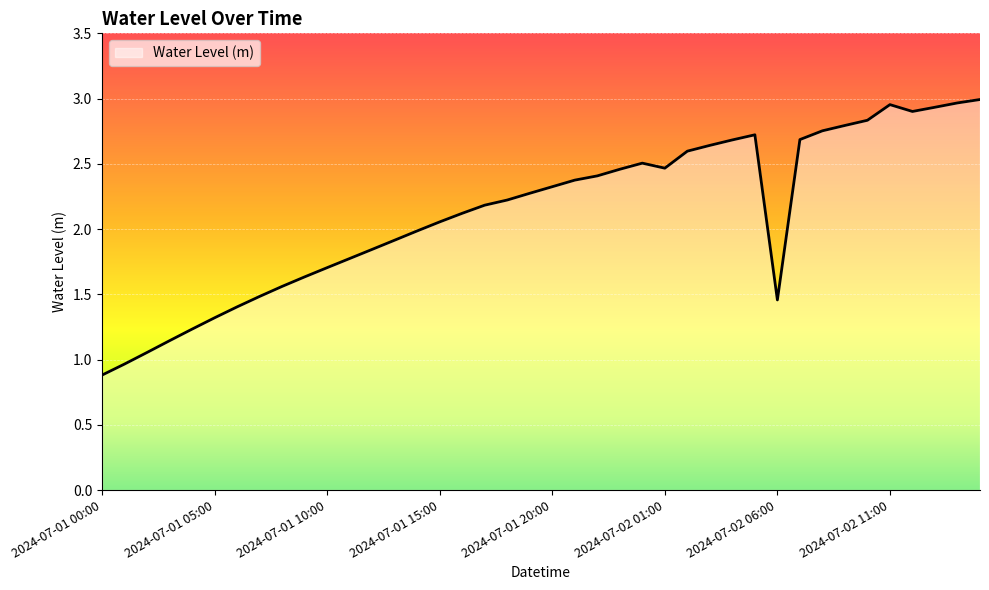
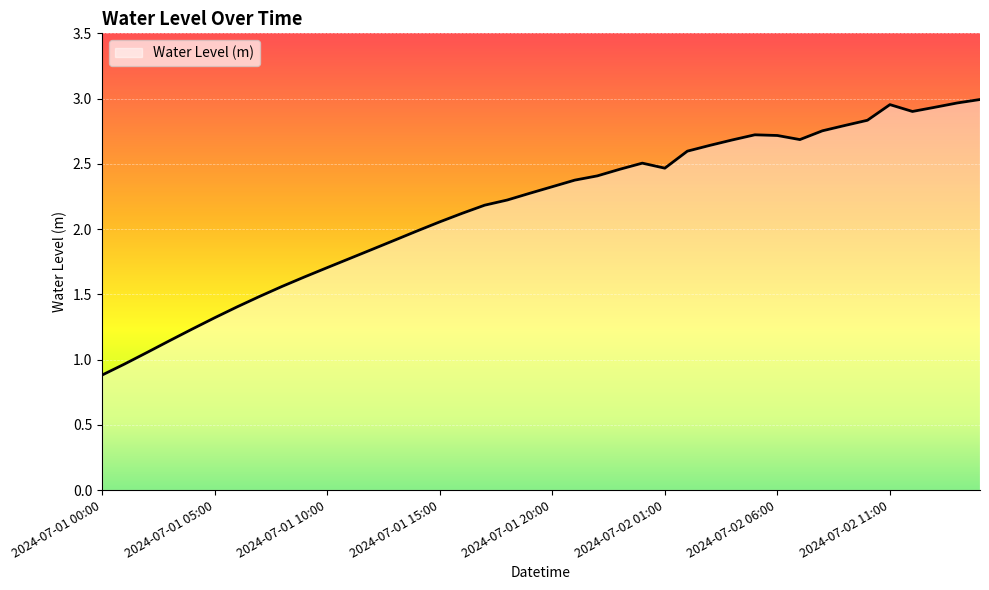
  {
    "2024-07-01 00:00": 0.88,
    "2024-07-01 05:00": 1.32,
    "2024-07-01 10:00": 1.70,
    "2024-07-01 15:00": 2.06,
    "2024-07-01 20:00": 2.32,
    "2024-07-02 01:00": 2.47,
-   "2024-07-02 06:00": 1.46,
+   "2024-07-02 06:00": 2.72,
    "2024-07-02 11:00": 2.95
  }
